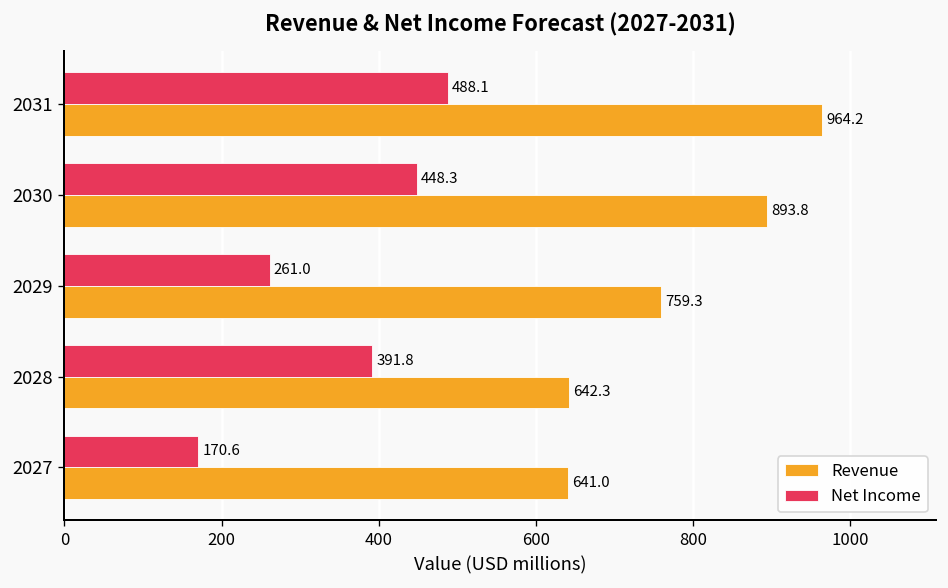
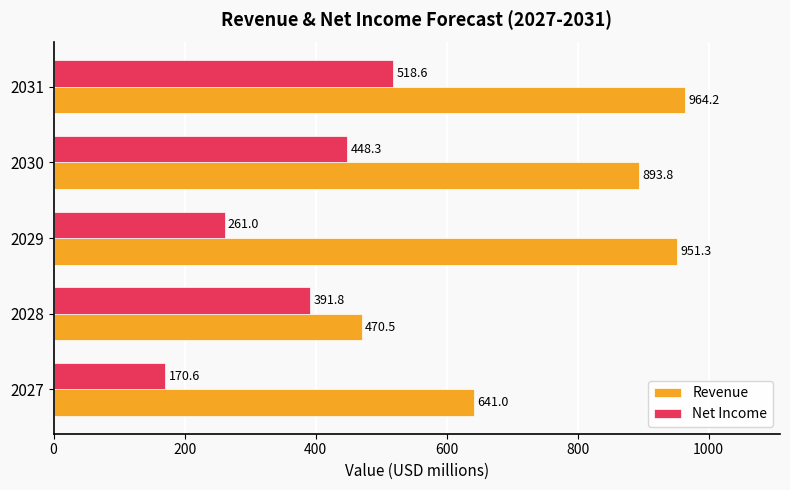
  {
    "Revenue": {
      "2031": 964.2,
      "2030": 893.8,
-     "2029": 759.3,
-     "2028": 642.3,
+     "2029": 951.3,
+     "2028": 470.5,
      "2027": 641.0
    },
    "Net Income": {
-     "2031": 488.1,
+     "2031": 518.6,
      "2030": 448.3,
      "2029": 261.0,
      "2028": 391.8,
      "2027": 170.6
    }
  }
